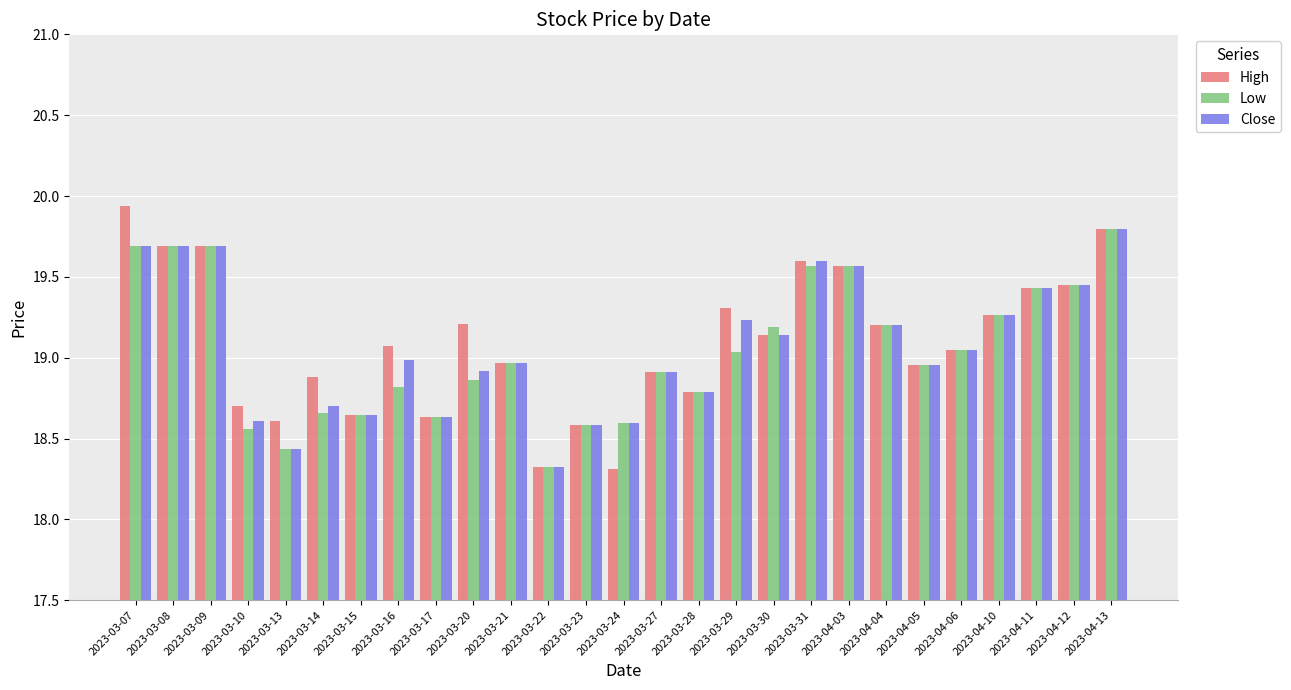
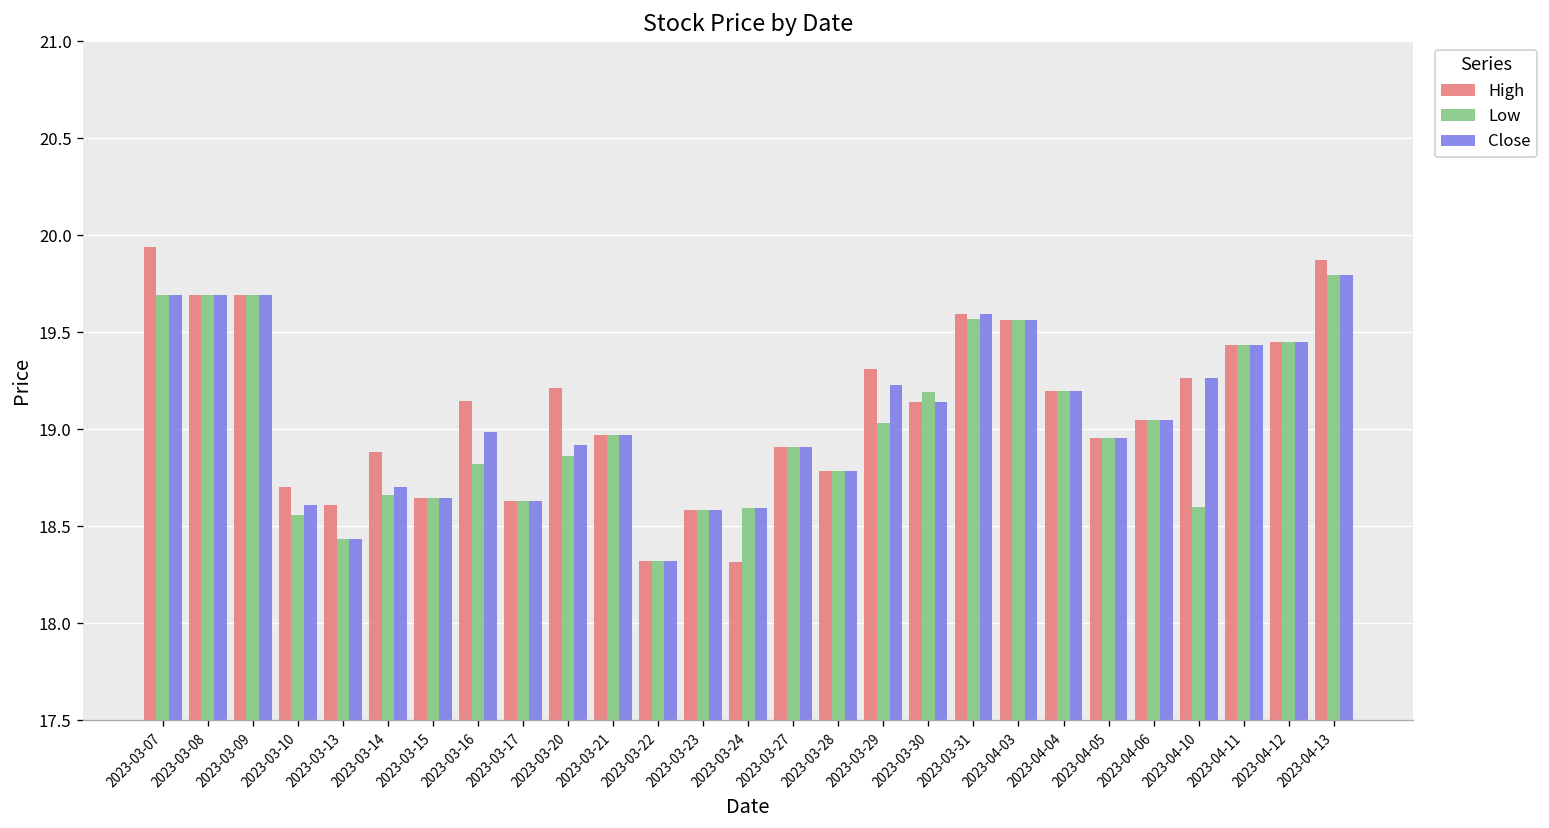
  {
    "High": {
      "2023-03-07": 19.94,
      "2023-03-08": 19.69,
      "2023-03-09": 19.69,
      "2023-03-10": 18.70,
      "2023-03-13": 18.61,
      "2023-03-14": 18.88,
      "2023-03-15": 18.65,
-     "2023-03-16": 19.07,
+     "2023-03-16": 19.15,
      "2023-03-17": 18.63,
      "2023-03-20": 19.21,
      "2023-03-21": 18.97,
      "2023-03-22": 18.32,
      "2023-03-23": 18.59,
      "2023-03-24": 18.31,
      "2023-03-27": 18.91,
      "2023-03-28": 18.78,
      "2023-03-29": 19.31,
      "2023-03-30": 19.14,
      "2023-03-31": 19.59,
      "2023-04-03": 19.56,
      "2023-04-04": 19.20,
      "2023-04-05": 18.96,
      "2023-04-06": 19.05,
      "2023-04-10": 19.26,
      "2023-04-11": 19.43,
      "2023-04-12": 19.45,
-     "2023-04-13": 19.79
+     "2023-04-13": 19.87
    },
    "Low": {
      "2023-03-07": 19.69,
      "2023-03-08": 19.69,
      "2023-03-09": 19.69,
      "2023-03-10": 18.56,
      "2023-03-13": 18.43,
      "2023-03-14": 18.66,
      "2023-03-15": 18.65,
      "2023-03-16": 18.82,
      "2023-03-17": 18.63,
      "2023-03-20": 18.86,
      "2023-03-21": 18.97,
      "2023-03-22": 18.32,
      "2023-03-23": 18.59,
      "2023-03-24": 18.60,
      "2023-03-27": 18.91,
      "2023-03-28": 18.78,
      "2023-03-29": 19.03,
      "2023-03-30": 19.19,
      "2023-03-31": 19.57,
      "2023-04-03": 19.56,
      "2023-04-04": 19.20,
      "2023-04-05": 18.96,
      "2023-04-06": 19.05,
-     "2023-04-10": 19.26,
+     "2023-04-10": 18.60,
      "2023-04-11": 19.43,
      "2023-04-12": 19.45,
      "2023-04-13": 19.79
    },
    "Close": {
      "2023-03-07": 19.69,
      "2023-03-08": 19.69,
      "2023-03-09": 19.69,
      "2023-03-10": 18.61,
      "2023-03-13": 18.43,
      "2023-03-14": 18.70,
      "2023-03-15": 18.65,
      "2023-03-16": 18.99,
      "2023-03-17": 18.63,
      "2023-03-20": 18.92,
      "2023-03-21": 18.97,
      "2023-03-22": 18.32,
      "2023-03-23": 18.59,
      "2023-03-24": 18.60,
      "2023-03-27": 18.91,
      "2023-03-28": 18.78,
      "2023-03-29": 19.23,
      "2023-03-30": 19.14,
      "2023-03-31": 19.59,
      "2023-04-03": 19.56,
      "2023-04-04": 19.20,
      "2023-04-05": 18.96,
      "2023-04-06": 19.05,
      "2023-04-10": 19.26,
      "2023-04-11": 19.43,
      "2023-04-12": 19.45,
      "2023-04-13": 19.79
    }
  }
